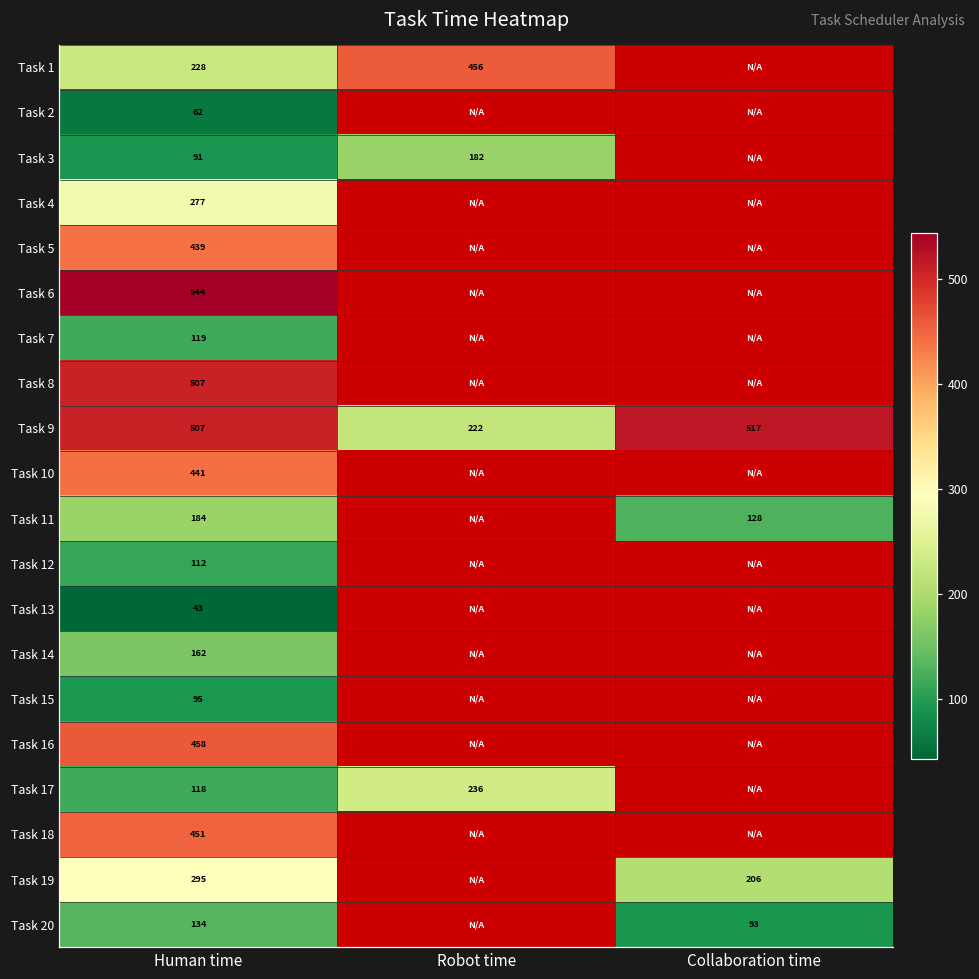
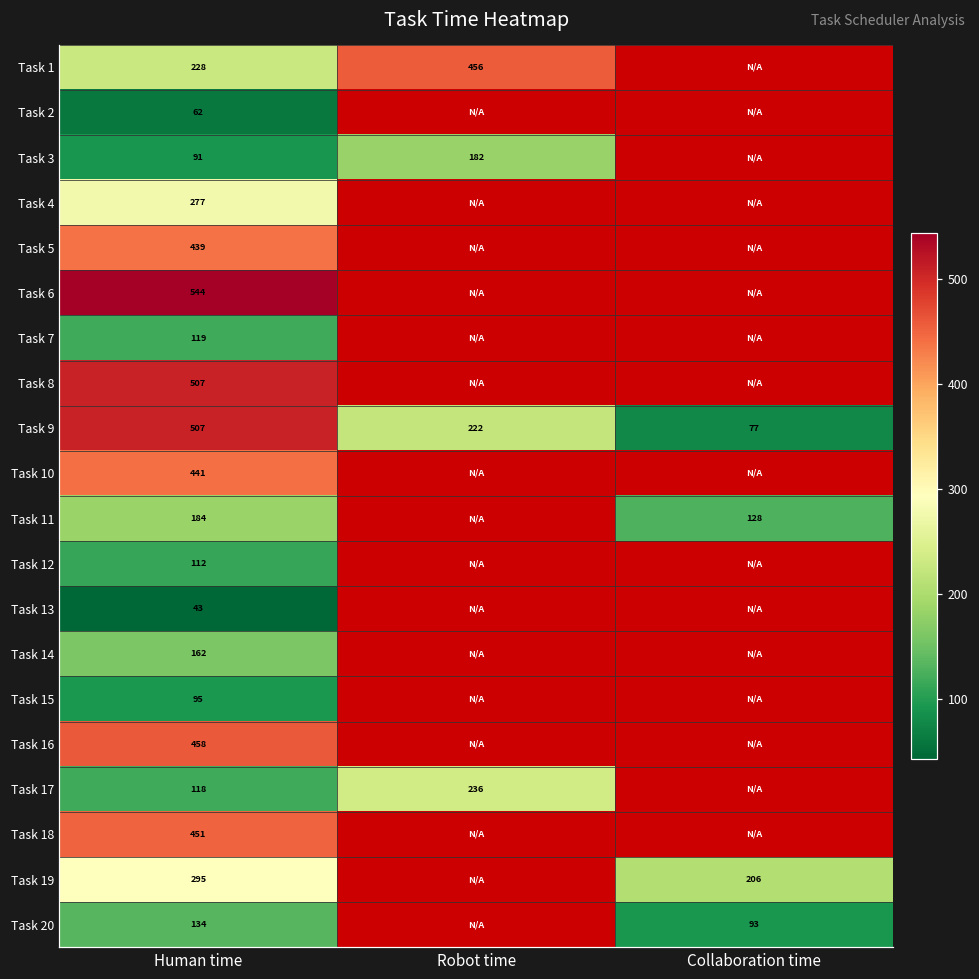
  {
    "Task 1": {
      "Human time": 228,
      "Robot time": 456
    },
    "Task 2": {
      "Human time": 62
    },
    "Task 3": {
      "Human time": 91,
      "Robot time": 182
    },
    "Task 4": {
      "Human time": 277
    },
    "Task 5": {
      "Human time": 439
    },
    "Task 6": {
      "Human time": 544
    },
    "Task 7": {
      "Human time": 119
    },
    "Task 8": {
      "Human time": 507
    },
    "Task 9": {
      "Human time": 507,
      "Robot time": 222,
-     "Collaboration time": 517
+     "Collaboration time": 77
    },
    "Task 10": {
      "Human time": 441
    },
    "Task 11": {
      "Human time": 184,
      "Collaboration time": 128
    },
    "Task 12": {
      "Human time": 112
    },
    "Task 13": {
      "Human time": 43
    },
    "Task 14": {
      "Human time": 162
    },
    "Task 15": {
      "Human time": 95
    },
    "Task 16": {
      "Human time": 458
    },
    "Task 17": {
      "Human time": 118,
      "Robot time": 236
    },
    "Task 18": {
      "Human time": 451
    },
    "Task 19": {
      "Human time": 295,
      "Collaboration time": 206
    },
    "Task 20": {
      "Human time": 134,
      "Collaboration time": 93
    }
  }
